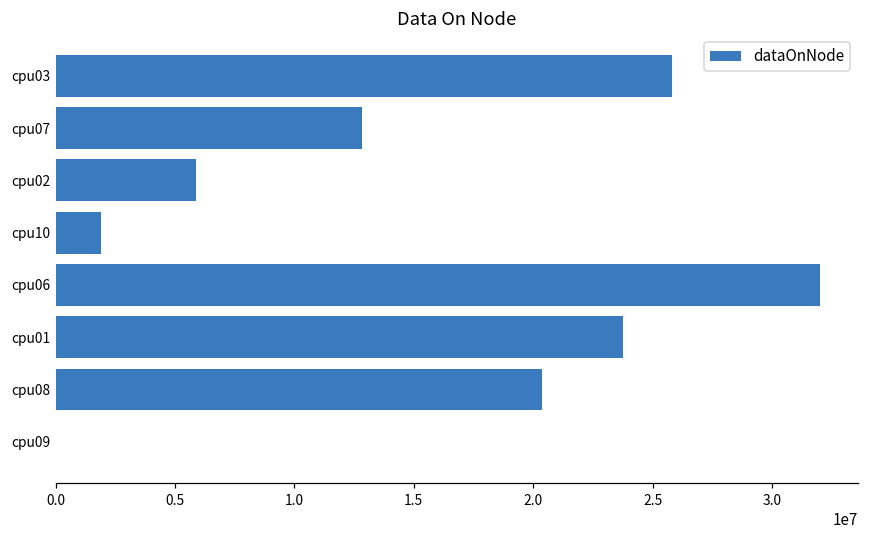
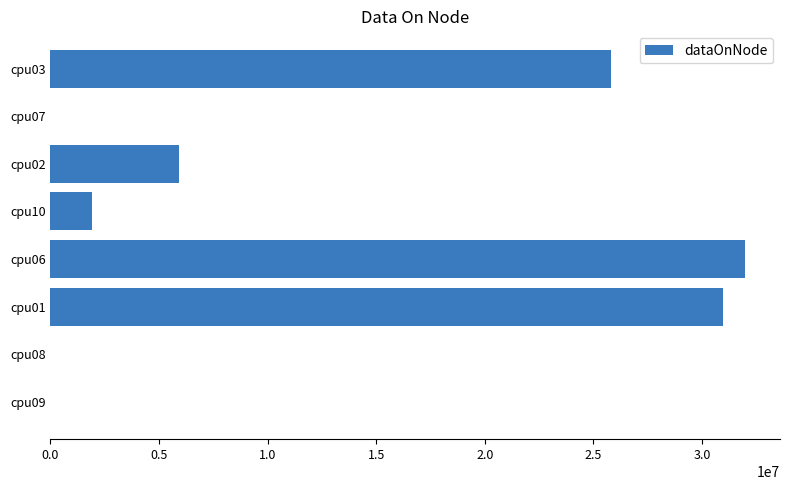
  {
    "cpu03": 25800000,
-   "cpu07": 12800000,
+   "cpu07": 0,
    "cpu02": 5900000,
    "cpu10": 1900000,
    "cpu06": 32000000,
-   "cpu01": 23700000,
-   "cpu08": 20400000
+   "cpu01": 31000000,
+   "cpu08": 0
  }
